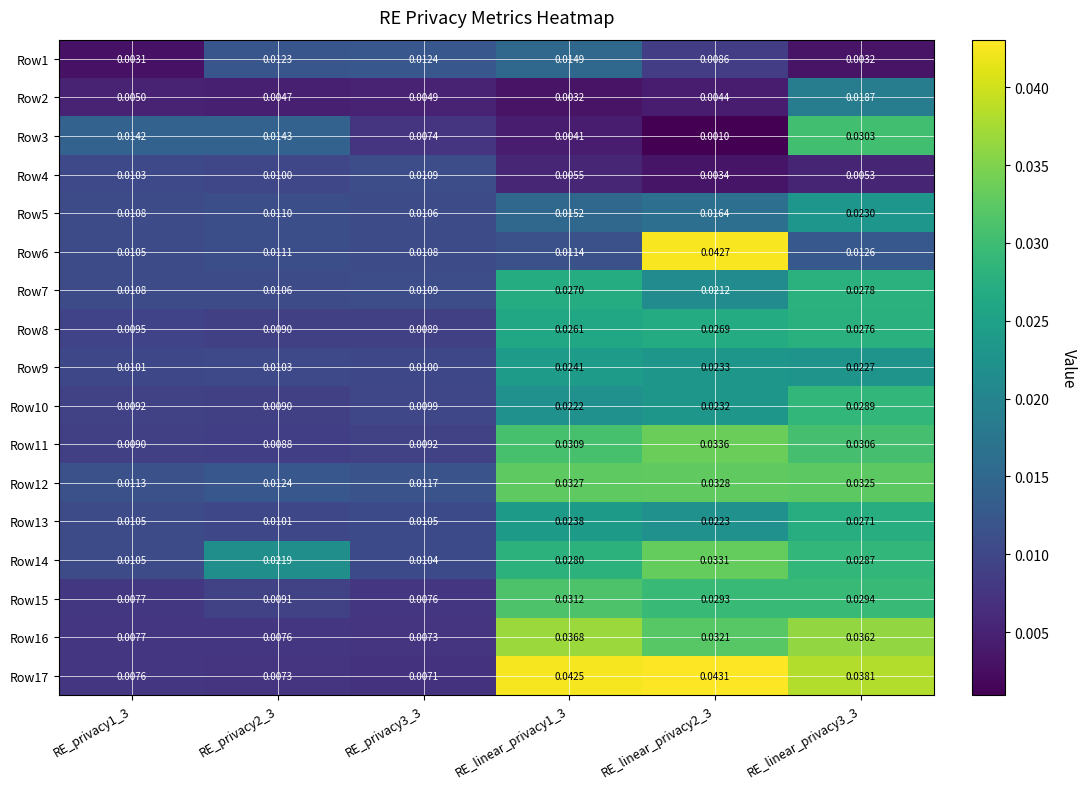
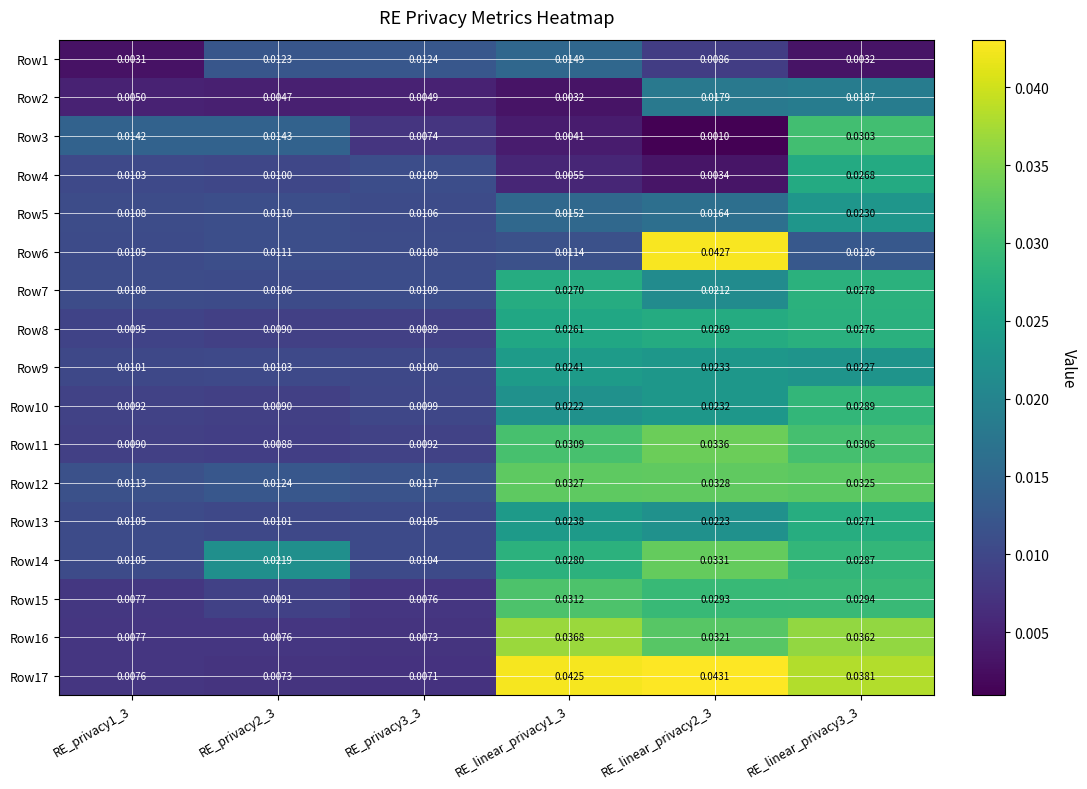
  {
    "Row1": {
      "RE_privacy1_3": 0.0031,
      "RE_privacy2_3": 0.0123,
      "RE_privacy3_3": 0.0124,
      "RE_linear_privacy1_3": 0.0149,
      "RE_linear_privacy2_3": 0.0086,
      "RE_linear_privacy3_3": 0.0032
    },
    "Row2": {
      "RE_privacy1_3": 0.0050,
      "RE_privacy2_3": 0.0047,
      "RE_privacy3_3": 0.0049,
      "RE_linear_privacy1_3": 0.0032,
-     "RE_linear_privacy2_3": 0.0044,
+     "RE_linear_privacy2_3": 0.0179,
      "RE_linear_privacy3_3": 0.0187
    },
    "Row3": {
      "RE_privacy1_3": 0.0142,
      "RE_privacy2_3": 0.0143,
      "RE_privacy3_3": 0.0074,
      "RE_linear_privacy1_3": 0.0041,
      "RE_linear_privacy2_3": 0.0010,
      "RE_linear_privacy3_3": 0.0303
    },
    "Row4": {
      "RE_privacy1_3": 0.0103,
      "RE_privacy2_3": 0.0100,
      "RE_privacy3_3": 0.0109,
      "RE_linear_privacy1_3": 0.0055,
      "RE_linear_privacy2_3": 0.0034,
-     "RE_linear_privacy3_3": 0.0053
+     "RE_linear_privacy3_3": 0.0268
    },
    "Row5": {
      "RE_privacy1_3": 0.0108,
      "RE_privacy2_3": 0.0110,
      "RE_privacy3_3": 0.0106,
      "RE_linear_privacy1_3": 0.0152,
      "RE_linear_privacy2_3": 0.0164,
      "RE_linear_privacy3_3": 0.0230
    },
    "Row6": {
      "RE_privacy1_3": 0.0105,
      "RE_privacy2_3": 0.0111,
      "RE_privacy3_3": 0.0108,
      "RE_linear_privacy1_3": 0.0114,
      "RE_linear_privacy2_3": 0.0427,
      "RE_linear_privacy3_3": 0.0126
    },
    "Row7": {
      "RE_privacy1_3": 0.0108,
      "RE_privacy2_3": 0.0106,
      "RE_privacy3_3": 0.0109,
      "RE_linear_privacy1_3": 0.0270,
      "RE_linear_privacy2_3": 0.0212,
      "RE_linear_privacy3_3": 0.0278
    },
    "Row8": {
      "RE_privacy1_3": 0.0095,
      "RE_privacy2_3": 0.0090,
      "RE_privacy3_3": 0.0089,
      "RE_linear_privacy1_3": 0.0261,
      "RE_linear_privacy2_3": 0.0269,
      "RE_linear_privacy3_3": 0.0276
    },
    "Row9": {
      "RE_privacy1_3": 0.0101,
      "RE_privacy2_3": 0.0103,
      "RE_privacy3_3": 0.0100,
      "RE_linear_privacy1_3": 0.0241,
      "RE_linear_privacy2_3": 0.0233,
      "RE_linear_privacy3_3": 0.0227
    },
    "Row10": {
      "RE_privacy1_3": 0.0092,
      "RE_privacy2_3": 0.0090,
      "RE_privacy3_3": 0.0099,
      "RE_linear_privacy1_3": 0.0222,
      "RE_linear_privacy2_3": 0.0232,
      "RE_linear_privacy3_3": 0.0289
    },
    "Row11": {
      "RE_privacy1_3": 0.0090,
      "RE_privacy2_3": 0.0088,
      "RE_privacy3_3": 0.0092,
      "RE_linear_privacy1_3": 0.0309,
      "RE_linear_privacy2_3": 0.0336,
      "RE_linear_privacy3_3": 0.0306
    },
    "Row12": {
      "RE_privacy1_3": 0.0113,
      "RE_privacy2_3": 0.0124,
      "RE_privacy3_3": 0.0117,
      "RE_linear_privacy1_3": 0.0327,
      "RE_linear_privacy2_3": 0.0328,
      "RE_linear_privacy3_3": 0.0325
    },
    "Row13": {
      "RE_privacy1_3": 0.0105,
      "RE_privacy2_3": 0.0101,
      "RE_privacy3_3": 0.0105,
      "RE_linear_privacy1_3": 0.0238,
      "RE_linear_privacy2_3": 0.0223,
      "RE_linear_privacy3_3": 0.0271
    },
    "Row14": {
      "RE_privacy1_3": 0.0105,
      "RE_privacy2_3": 0.0219,
      "RE_privacy3_3": 0.0104,
      "RE_linear_privacy1_3": 0.0280,
      "RE_linear_privacy2_3": 0.0331,
      "RE_linear_privacy3_3": 0.0287
    },
    "Row15": {
      "RE_privacy1_3": 0.0077,
      "RE_privacy2_3": 0.0091,
      "RE_privacy3_3": 0.0076,
      "RE_linear_privacy1_3": 0.0312,
      "RE_linear_privacy2_3": 0.0293,
      "RE_linear_privacy3_3": 0.0294
    },
    "Row16": {
      "RE_privacy1_3": 0.0077,
      "RE_privacy2_3": 0.0076,
      "RE_privacy3_3": 0.0073,
      "RE_linear_privacy1_3": 0.0368,
      "RE_linear_privacy2_3": 0.0321,
      "RE_linear_privacy3_3": 0.0362
    },
    "Row17": {
      "RE_privacy1_3": 0.0076,
      "RE_privacy2_3": 0.0073,
      "RE_privacy3_3": 0.0071,
      "RE_linear_privacy1_3": 0.0425,
      "RE_linear_privacy2_3": 0.0431,
      "RE_linear_privacy3_3": 0.0381
    }
  }
